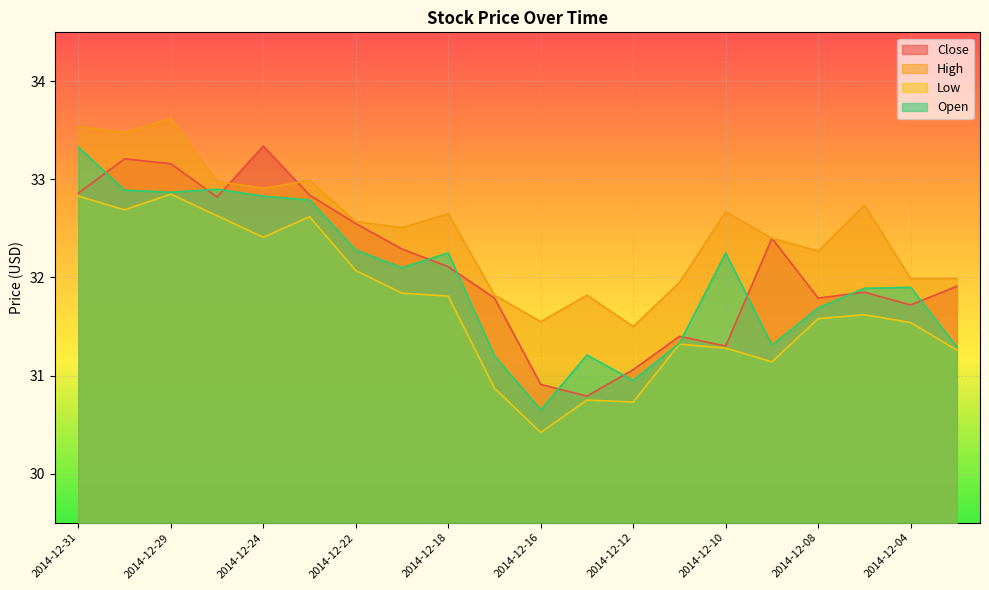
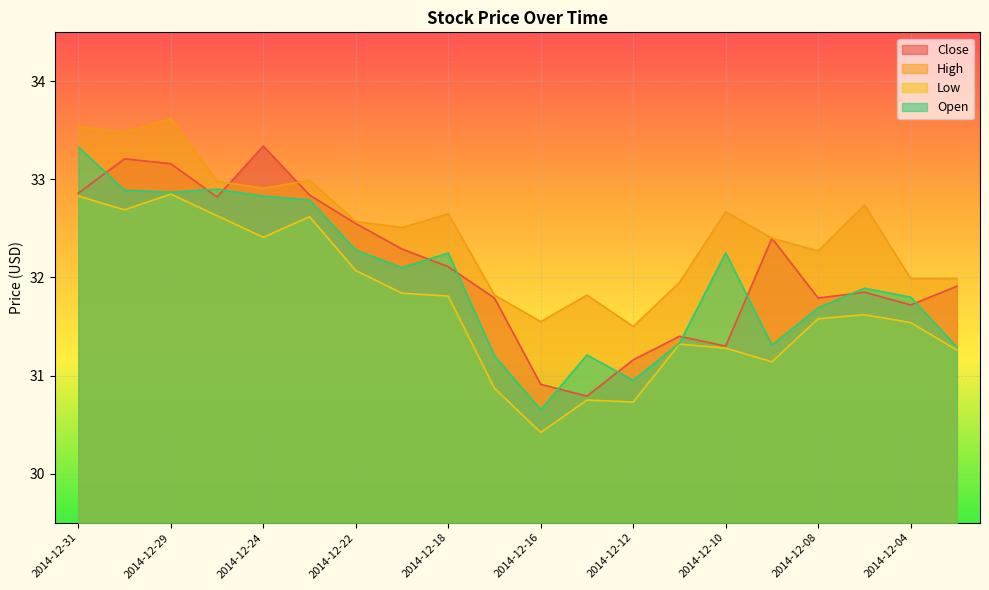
  {
    "Close": {
      "2014-12-31": 32.9,
      "2014-12-29": 33.2,
      "2014-12-24": 33.3,
      "2014-12-18": 32.1,
      "2014-12-16": 30.9,
-     "2014-12-12": 31.1,
+     "2014-12-12": 31.2,
      "2014-12-08": 31.8,
      "2014-12-04": 31.7
    },
    "Open": {
      "2014-12-31": 33.3,
      "2014-12-24": 32.8,
      "2014-12-22": 32.3,
      "2014-12-18": 32.3,
      "2014-12-16": 30.7,
      "2014-12-12": 31.0,
      "2014-12-10": 32.3,
      "2014-12-08": 31.7,
-     "2014-12-04": 31.9
+     "2014-12-04": 31.8
    }
  }
